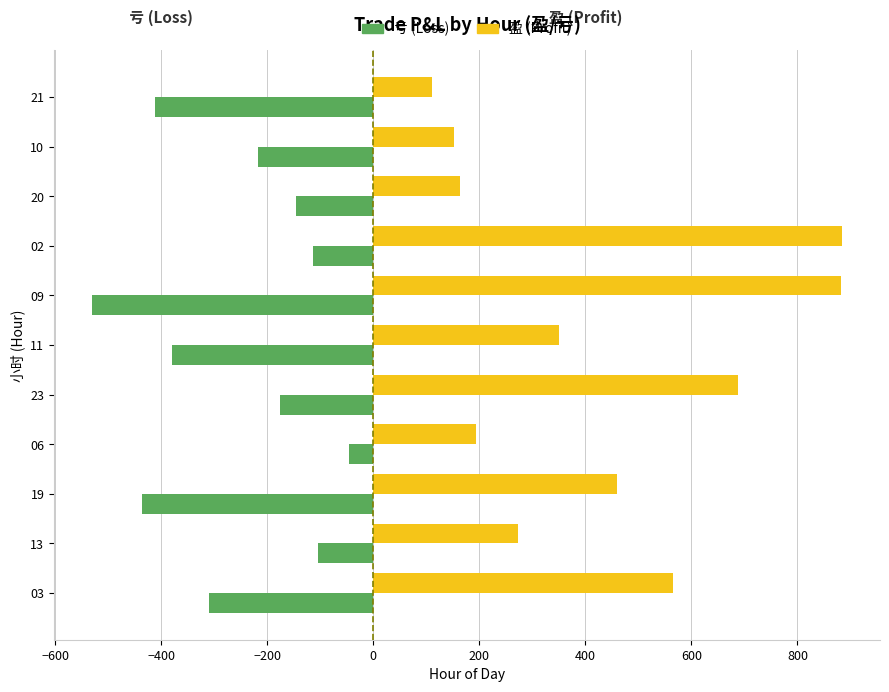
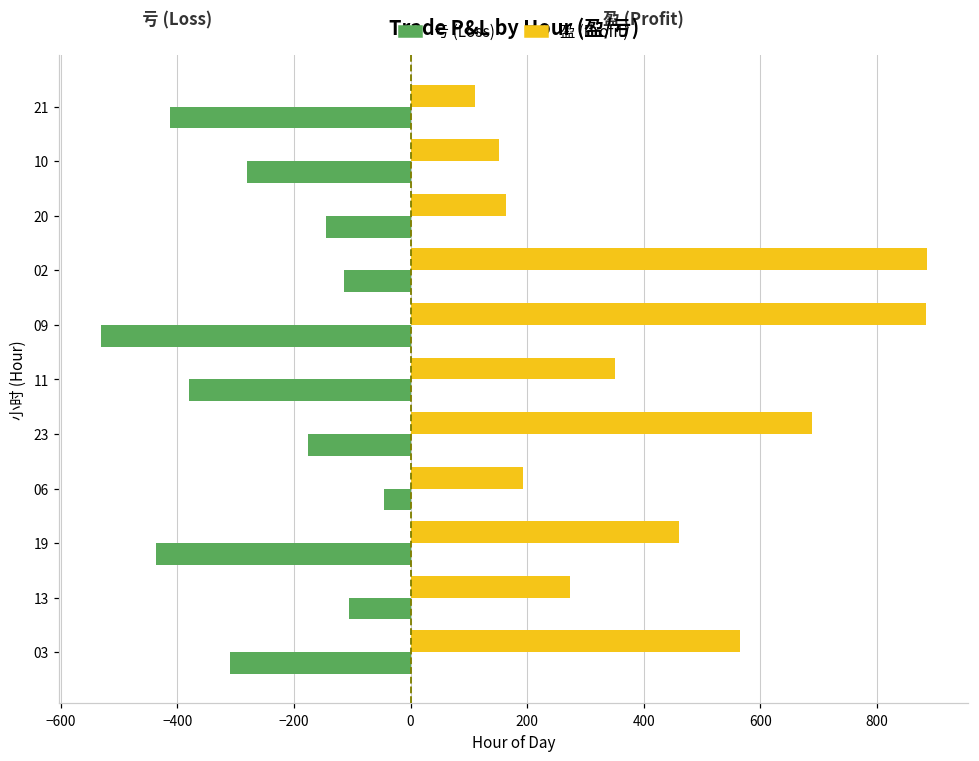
  {
    "盈 (Profit)": {
      "21": 110,
      "10": 150,
      "20": 160,
      "02": 890,
      "09": 880,
      "11": 350,
      "23": 690,
      "06": 190,
      "19": 460,
      "13": 270,
      "03": 570
    },
    "亏 (Loss)": {
      "21": -410,
-     "10": -220,
+     "10": -280,
      "20": -150,
      "02": -110,
      "09": -530,
      "11": -380,
      "23": -180,
      "06": -50,
      "19": -440,
      "13": -110,
      "03": -310
    }
  }
